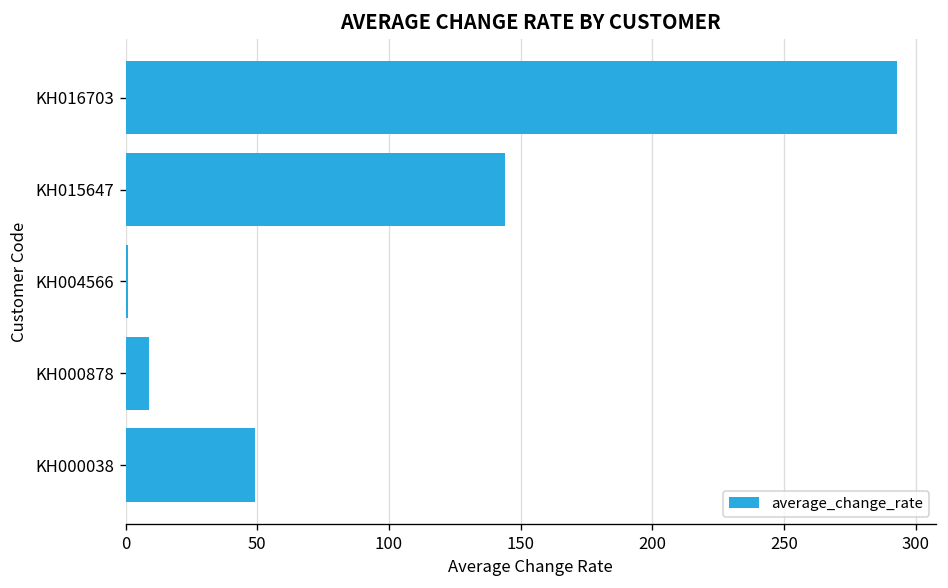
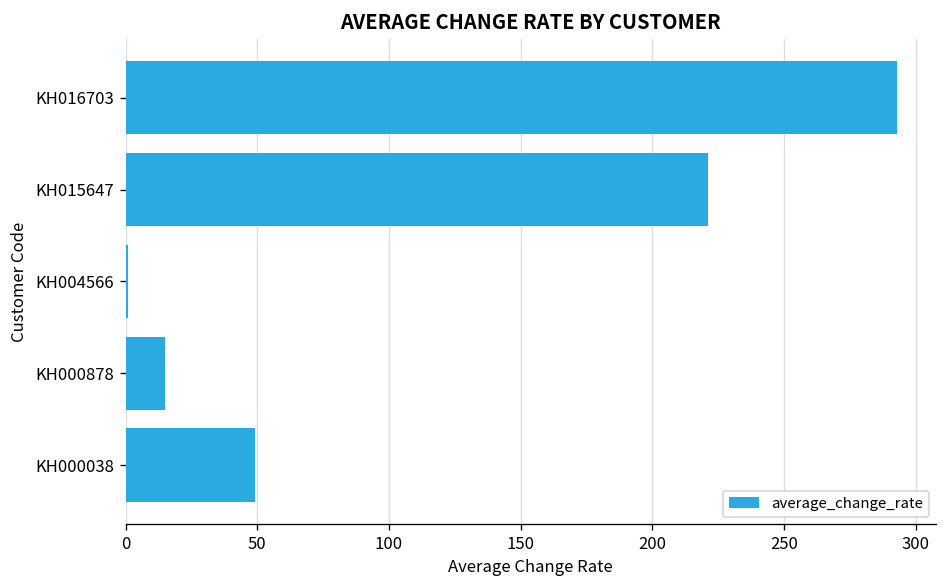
  {
    "KH016703": 293,
-   "KH015647": 144,
-   "KH000878": 9,
+   "KH015647": 221,
+   "KH000878": 15,
    "KH000038": 49
  }
